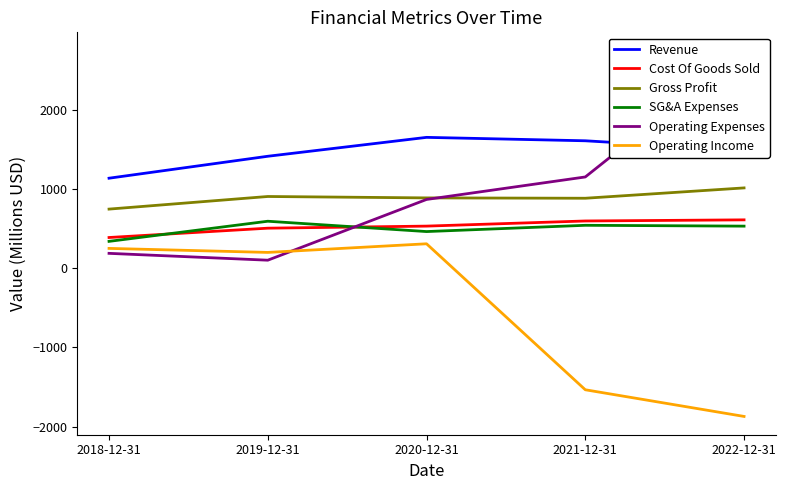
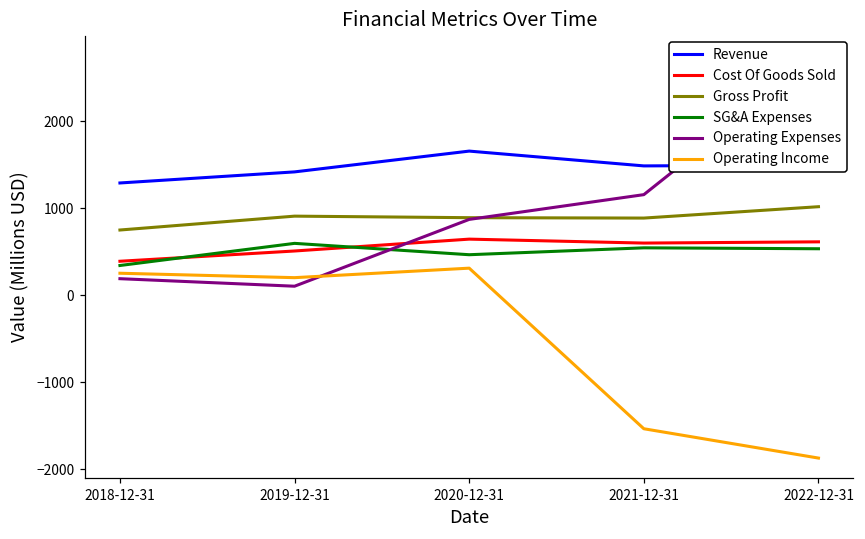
  {
    "Revenue": {
-     "2018-12-31": 1100,
+     "2018-12-31": 1300,
      "2019-12-31": 1400,
      "2020-12-31": 1700,
-     "2021-12-31": 1600
+     "2021-12-31": 1500
    },
    "Cost Of Goods Sold": {
      "2018-12-31": 400,
      "2019-12-31": 500,
-     "2020-12-31": 500,
+     "2020-12-31": 600,
      "2021-12-31": 600,
      "2022-12-31": 600
    },
    "Gross Profit": {
      "2018-12-31": 700,
      "2019-12-31": 900,
      "2021-12-31": 900,
      "2022-12-31": 1000
    },
    "SG&A Expenses": {
      "2018-12-31": 300,
      "2019-12-31": 600,
      "2020-12-31": 500,
      "2021-12-31": 500,
      "2022-12-31": 500
    },
    "Operating Expenses": {
      "2018-12-31": 200,
      "2019-12-31": 100,
      "2021-12-31": 1200
    },
    "Operating Income": {
      "2018-12-31": 300,
      "2019-12-31": 200,
      "2020-12-31": 300,
      "2021-12-31": -1500,
      "2022-12-31": -1900
    }
  }
